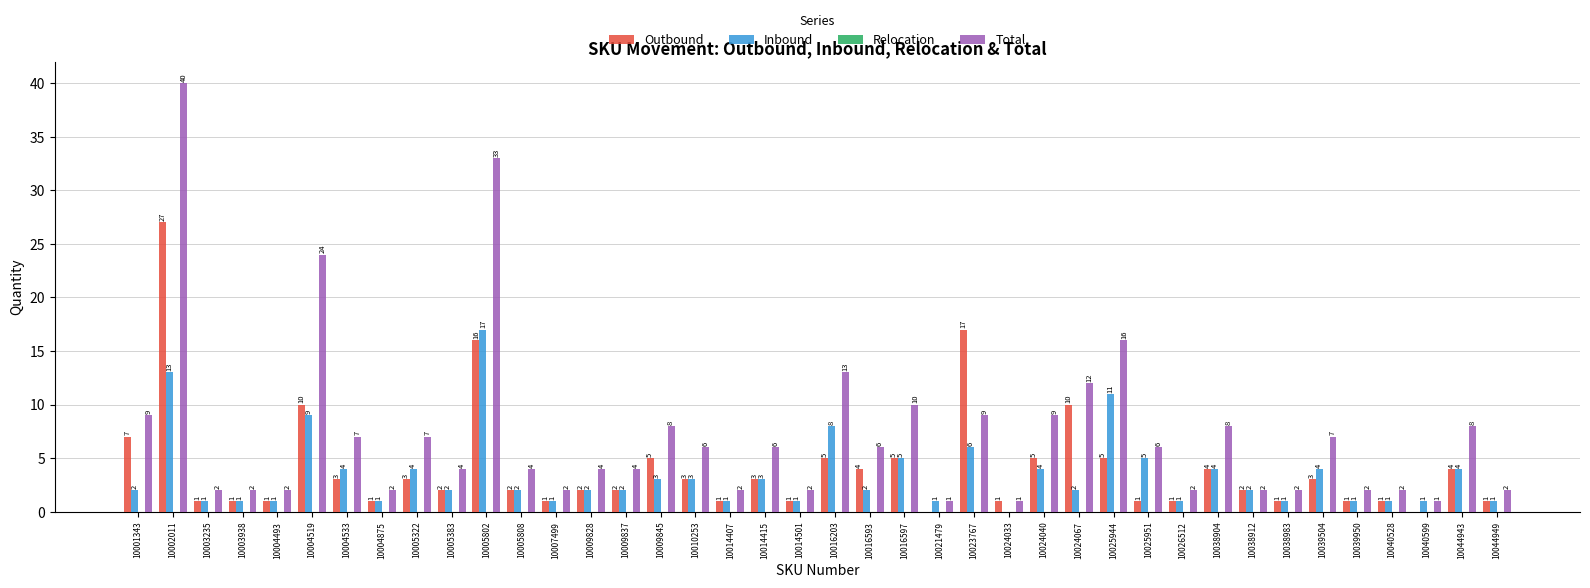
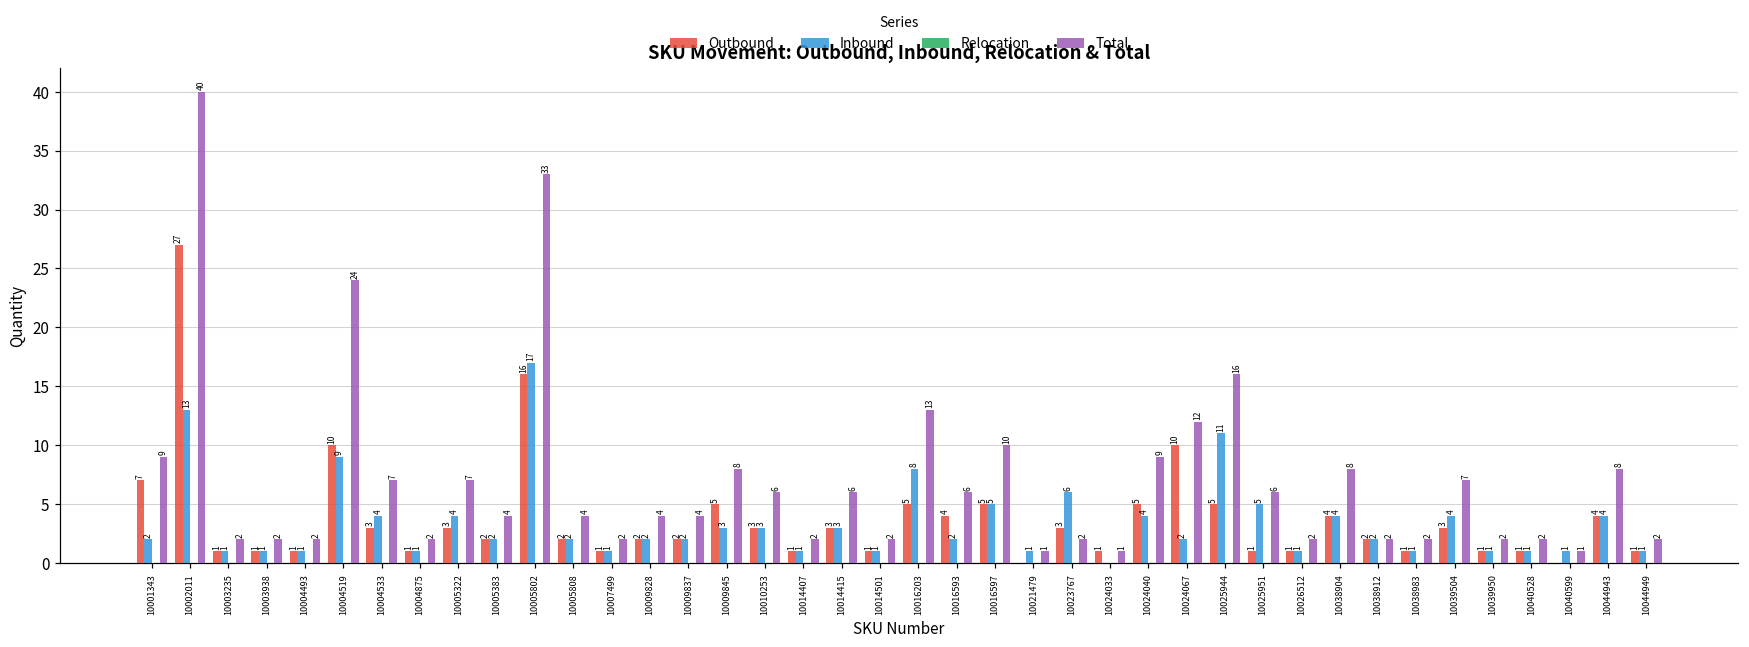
  {
    "Outbound": {
      "10001343": 7,
      "10002011": 27,
      "10003235": 1,
      "10003938": 1,
      "10004493": 1,
      "10004519": 10,
      "10004533": 3,
      "10004875": 1,
      "10005322": 3,
      "10005383": 2,
      "10005802": 16,
      "10005808": 2,
      "10007499": 1,
      "10009828": 2,
      "10009837": 2,
      "10009845": 5,
      "10010253": 3,
      "10014407": 1,
      "10014415": 3,
      "10014501": 1,
      "10016203": 5,
      "10016593": 4,
      "10016597": 5,
-     "10023767": 17,
+     "10023767": 3,
      "10024033": 1,
      "10024040": 5,
      "10024067": 10,
      "10025944": 5,
      "10025951": 1,
      "10026512": 1,
      "10038904": 4,
      "10038912": 2,
      "10038983": 1,
      "10039504": 3,
      "10039950": 1,
      "10040528": 1,
      "10044943": 4,
      "10044949": 1
    },
    "Inbound": {
      "10001343": 2,
      "10002011": 13,
      "10003235": 1,
      "10003938": 1,
      "10004493": 1,
      "10004519": 9,
      "10004533": 4,
      "10004875": 1,
      "10005322": 4,
      "10005383": 2,
      "10005802": 17,
      "10005808": 2,
      "10007499": 1,
      "10009828": 2,
      "10009837": 2,
      "10009845": 3,
      "10010253": 3,
      "10014407": 1,
      "10014415": 3,
      "10014501": 1,
      "10016203": 8,
      "10016593": 2,
      "10016597": 5,
      "10021479": 1,
      "10023767": 6,
      "10024040": 4,
      "10024067": 2,
      "10025944": 11,
      "10025951": 5,
      "10026512": 1,
      "10038904": 4,
      "10038912": 2,
      "10038983": 1,
      "10039504": 4,
      "10039950": 1,
      "10040528": 1,
      "10040599": 1,
      "10044943": 4,
      "10044949": 1
    },
    "Relocation": {
      "10001343": 0.0,
      "10002011": 0.0,
      "10003235": 0.0,
      "10003938": 0.0,
      "10004493": 0.0,
      "10004519": 0.0,
      "10004533": 0.0,
      "10004875": 0.0,
      "10005322": 0.0,
      "10005383": 0.0,
      "10005802": 0.0,
      "10005808": 0.0,
      "10007499": 0.0,
      "10009828": 0.0,
      "10009837": 0.0,
      "10009845": 0.0,
      "10010253": 0.0,
      "10014407": 0.0,
      "10014415": 0.0,
      "10014501": 0.0,
      "10016203": 0.0,
      "10016593": 0.0,
      "10016597": 0.0,
      "10021479": 0.0,
      "10023767": 0.0,
      "10024033": 0.0,
      "10024040": 0.0,
      "10024067": 0.0,
      "10025944": 0.0,
      "10025951": 0.0,
      "10026512": 0.0,
      "10038904": 0.0,
      "10038912": 0.0,
      "10038983": 0.0,
      "10039504": 0.0,
      "10039950": 0.0,
      "10040528": 0.0,
      "10040599": 0.0,
      "10044943": 0.0,
      "10044949": 0.0
    },
    "Total": {
      "10001343": 9,
      "10002011": 40,
      "10003235": 2,
      "10003938": 2,
      "10004493": 2,
      "10004519": 24,
      "10004533": 7,
      "10004875": 2,
      "10005322": 7,
      "10005383": 4,
      "10005802": 33,
      "10005808": 4,
      "10007499": 2,
      "10009828": 4,
      "10009837": 4,
      "10009845": 8,
      "10010253": 6,
      "10014407": 2,
      "10014415": 6,
      "10014501": 2,
      "10016203": 13,
      "10016593": 6,
      "10016597": 10,
      "10021479": 1,
-     "10023767": 9,
+     "10023767": 2,
      "10024033": 1,
      "10024040": 9,
      "10024067": 12,
      "10025944": 16,
      "10025951": 6,
      "10026512": 2,
      "10038904": 8,
      "10038912": 2,
      "10038983": 2,
      "10039504": 7,
      "10039950": 2,
      "10040528": 2,
      "10040599": 1,
      "10044943": 8,
      "10044949": 2
    }
  }
